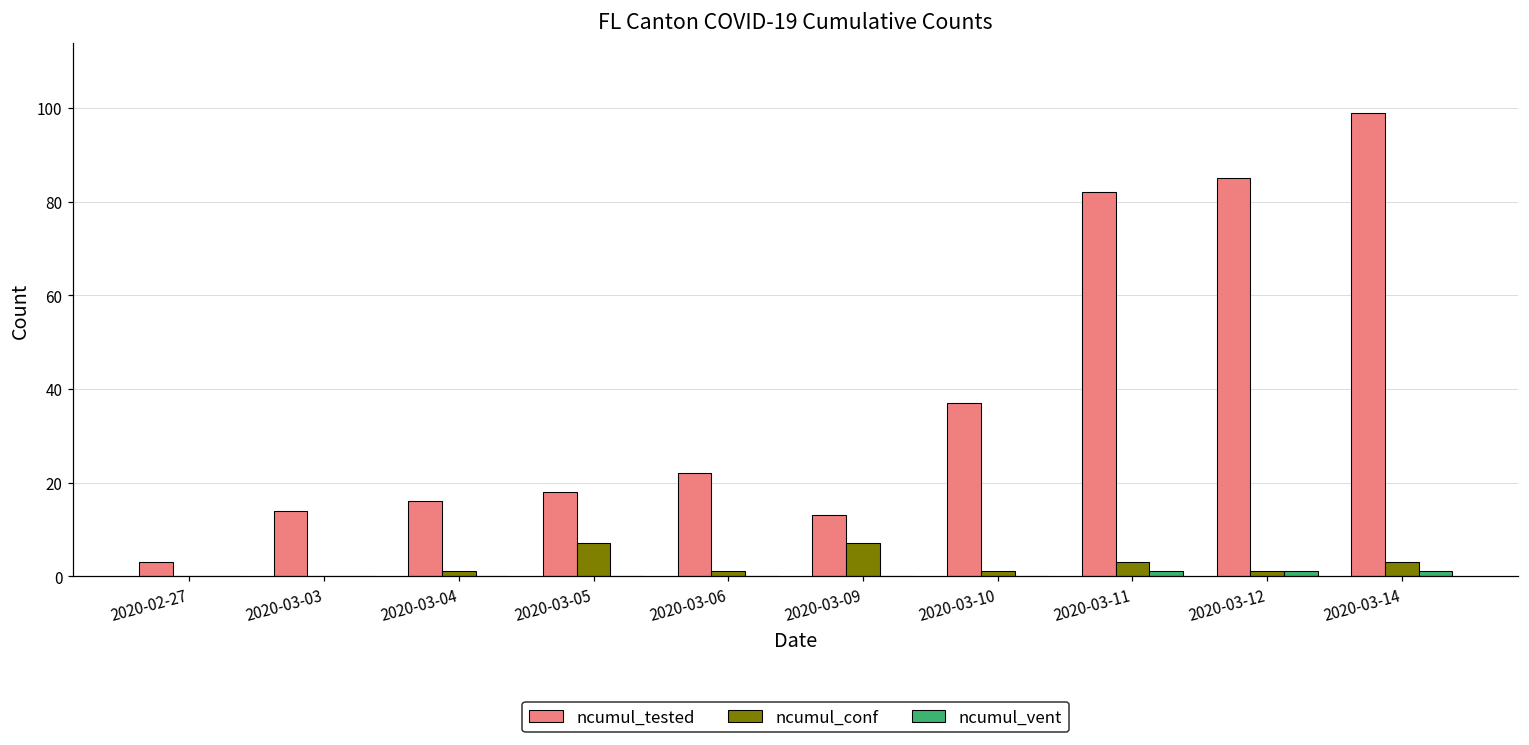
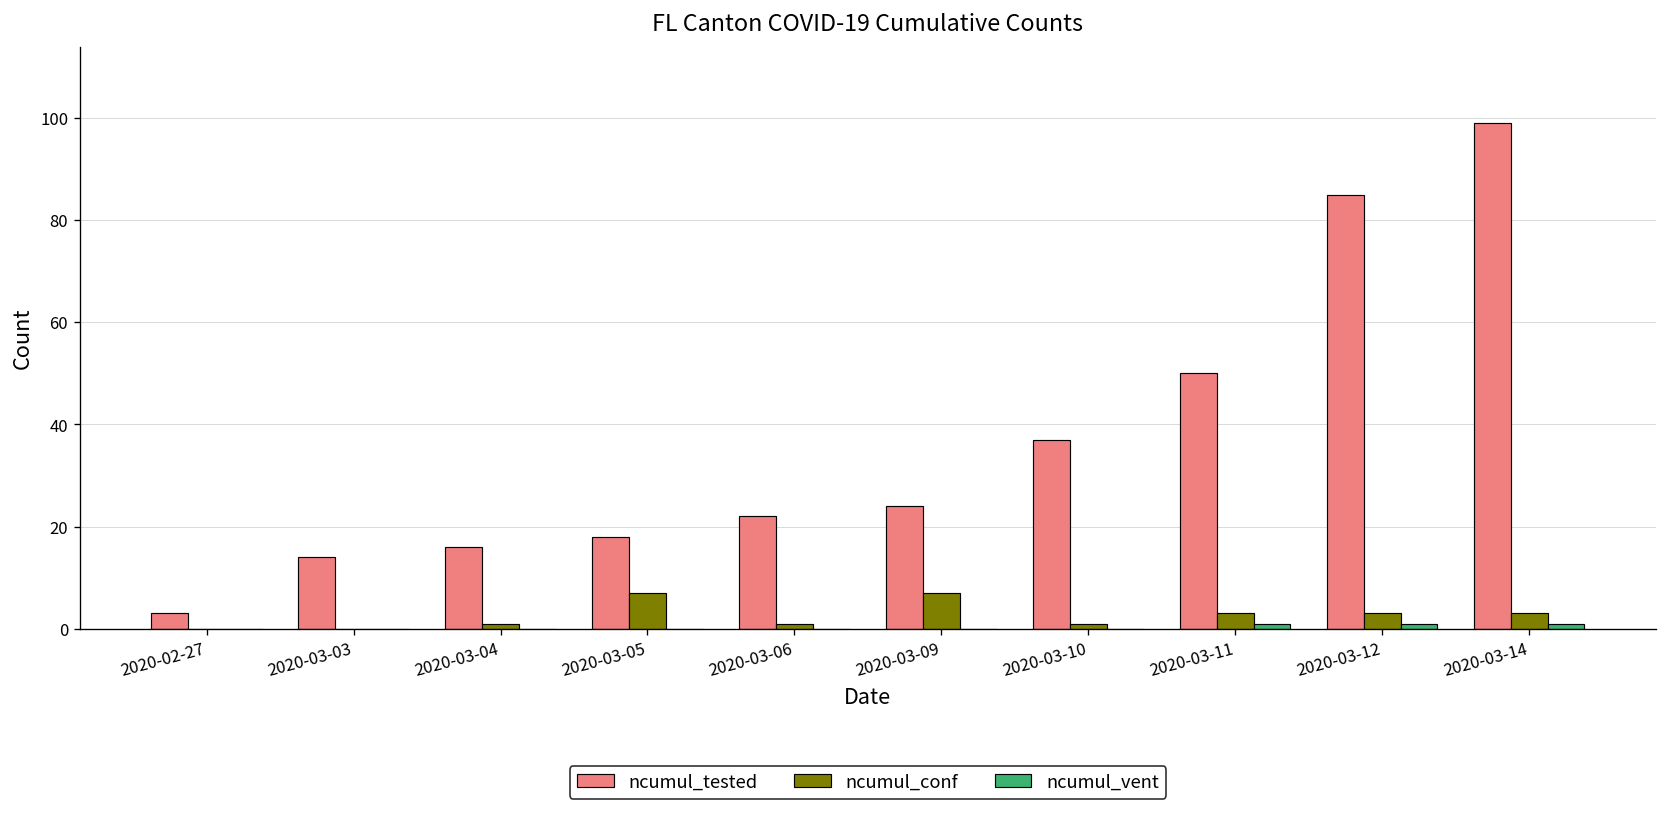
  {
    "ncumul_tested": {
      "2020-02-27": 3,
      "2020-03-03": 14,
      "2020-03-04": 16,
      "2020-03-05": 18,
      "2020-03-06": 22,
-     "2020-03-09": 13,
+     "2020-03-09": 24,
      "2020-03-10": 37,
-     "2020-03-11": 82,
+     "2020-03-11": 50,
      "2020-03-12": 85,
      "2020-03-14": 99
    },
    "ncumul_conf": {
      "2020-02-27": 0,
      "2020-03-03": 0,
      "2020-03-04": 1,
      "2020-03-05": 7,
      "2020-03-06": 1,
      "2020-03-09": 7,
      "2020-03-10": 1,
      "2020-03-11": 3,
-     "2020-03-12": 1,
+     "2020-03-12": 3,
      "2020-03-14": 3
    },
    "ncumul_vent": {
      "2020-02-27": 0,
      "2020-03-03": 0,
      "2020-03-04": 0,
      "2020-03-05": 0,
      "2020-03-06": 0,
      "2020-03-09": 0,
      "2020-03-10": 0,
      "2020-03-11": 1,
      "2020-03-12": 1,
      "2020-03-14": 1
    }
  }
